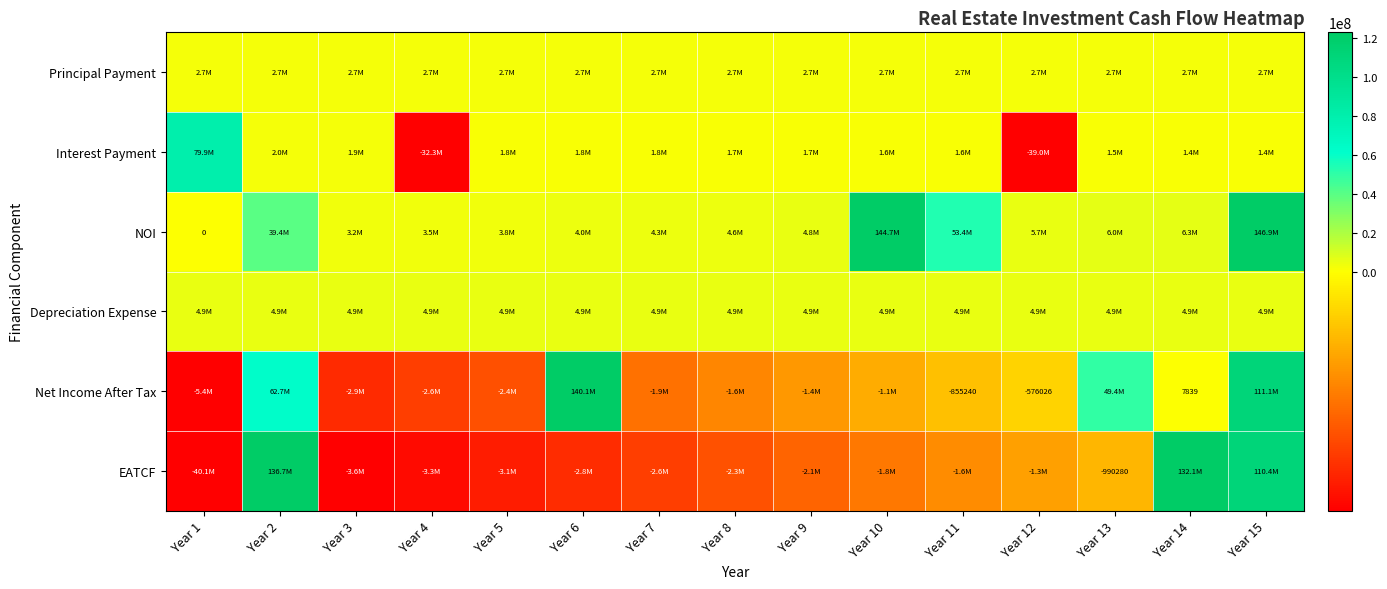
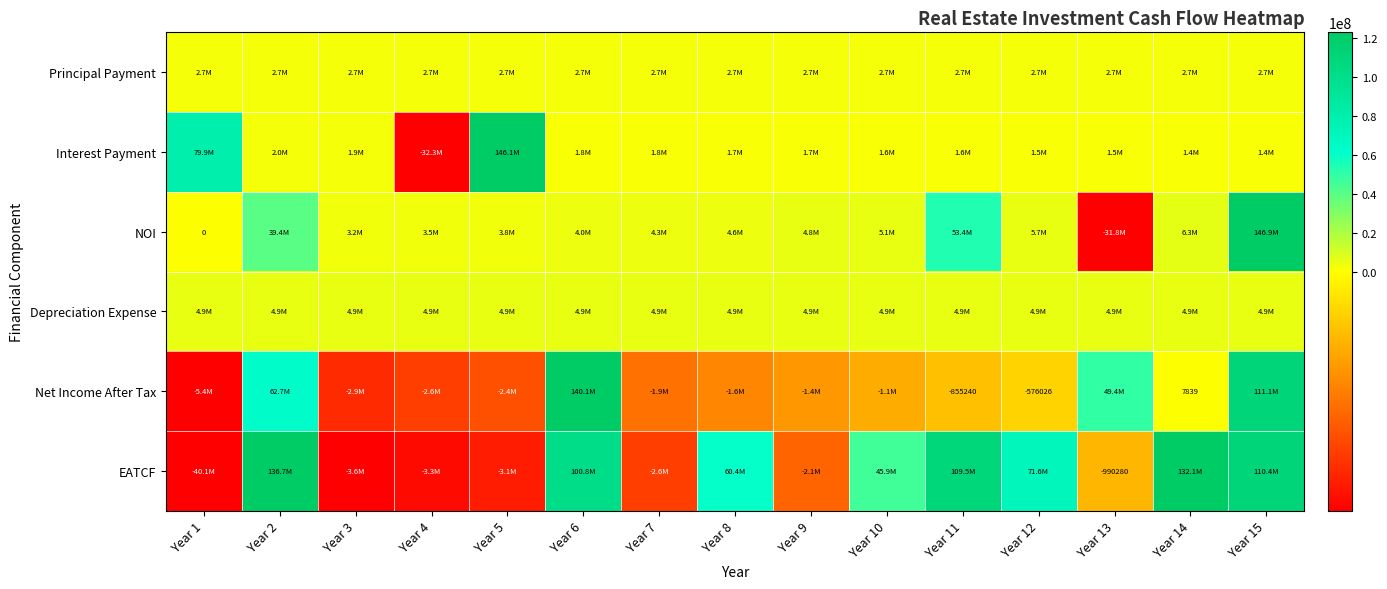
  {
    "Principal Payment": {
      "Year 1": "2.7M",
      "Year 2": "2.7M",
      "Year 3": "2.7M",
      "Year 4": "2.7M",
      "Year 5": "2.7M",
      "Year 6": "2.7M",
      "Year 7": "2.7M",
      "Year 8": "2.7M",
      "Year 9": "2.7M",
      "Year 10": "2.7M",
      "Year 11": "2.7M",
      "Year 12": "2.7M",
      "Year 13": "2.7M",
      "Year 14": "2.7M",
      "Year 15": "2.7M"
    },
    "Interest Payment": {
      "Year 1": "79.9M",
      "Year 2": "2.0M",
      "Year 3": "1.9M",
      "Year 4": "-32.3M",
-     "Year 5": "1.8M",
+     "Year 5": "146.1M",
      "Year 6": "1.8M",
      "Year 7": "1.8M",
      "Year 8": "1.7M",
      "Year 9": "1.7M",
      "Year 10": "1.6M",
      "Year 11": "1.6M",
-     "Year 12": "-39.0M",
+     "Year 12": "1.5M",
      "Year 13": "1.5M",
      "Year 14": "1.4M",
      "Year 15": "1.4M"
    },
    "NOI": {
      "Year 1": "0",
      "Year 2": "39.4M",
      "Year 3": "3.2M",
      "Year 4": "3.5M",
      "Year 5": "3.8M",
      "Year 6": "4.0M",
      "Year 7": "4.3M",
      "Year 8": "4.6M",
      "Year 9": "4.8M",
-     "Year 10": "144.7M",
+     "Year 10": "5.1M",
      "Year 11": "53.4M",
      "Year 12": "5.7M",
-     "Year 13": "6.0M",
+     "Year 13": "-31.8M",
      "Year 14": "6.3M",
      "Year 15": "146.9M"
    },
    "Depreciation Expense": {
      "Year 1": "4.9M",
      "Year 2": "4.9M",
      "Year 3": "4.9M",
      "Year 4": "4.9M",
      "Year 5": "4.9M",
      "Year 6": "4.9M",
      "Year 7": "4.9M",
      "Year 8": "4.9M",
      "Year 9": "4.9M",
      "Year 10": "4.9M",
      "Year 11": "4.9M",
      "Year 12": "4.9M",
      "Year 13": "4.9M",
      "Year 14": "4.9M",
      "Year 15": "4.9M"
    },
    "Net Income After Tax": {
      "Year 1": "-5.4M",
      "Year 2": "62.7M",
      "Year 3": "-2.9M",
      "Year 4": "-2.6M",
      "Year 5": "-2.4M",
      "Year 6": "140.1M",
      "Year 7": "-1.9M",
      "Year 8": "-1.6M",
      "Year 9": "-1.4M",
      "Year 10": "-1.1M",
      "Year 11": "-855240",
      "Year 12": "-576026",
      "Year 13": "49.4M",
      "Year 14": "7839",
      "Year 15": "111.1M"
    },
    "EATCF": {
      "Year 1": "-40.1M",
      "Year 2": "136.7M",
      "Year 3": "-3.6M",
      "Year 4": "-3.3M",
      "Year 5": "-3.1M",
-     "Year 6": "-2.8M",
+     "Year 6": "100.8M",
      "Year 7": "-2.6M",
-     "Year 8": "-2.3M",
+     "Year 8": "60.4M",
      "Year 9": "-2.1M",
-     "Year 10": "-1.8M",
-     "Year 11": "-1.6M",
-     "Year 12": "-1.3M",
+     "Year 10": "45.9M",
+     "Year 11": "109.5M",
+     "Year 12": "71.6M",
      "Year 13": "-990280",
      "Year 14": "132.1M",
      "Year 15": "110.4M"
    }
  }
